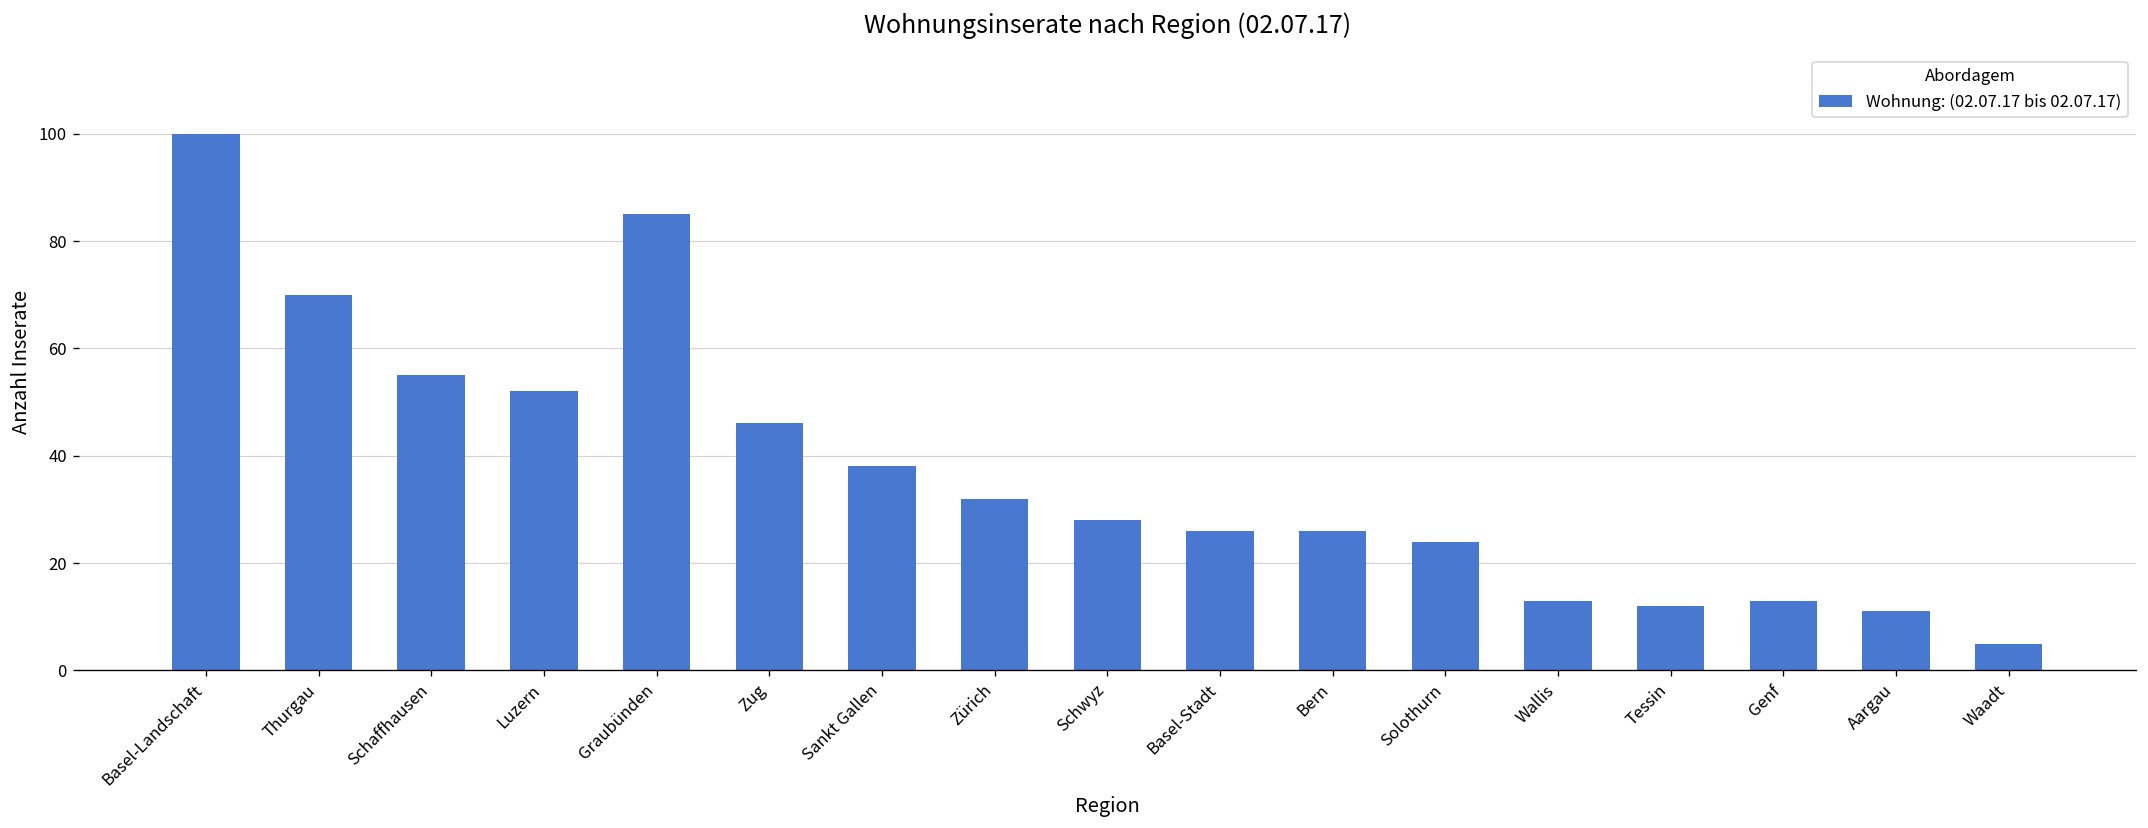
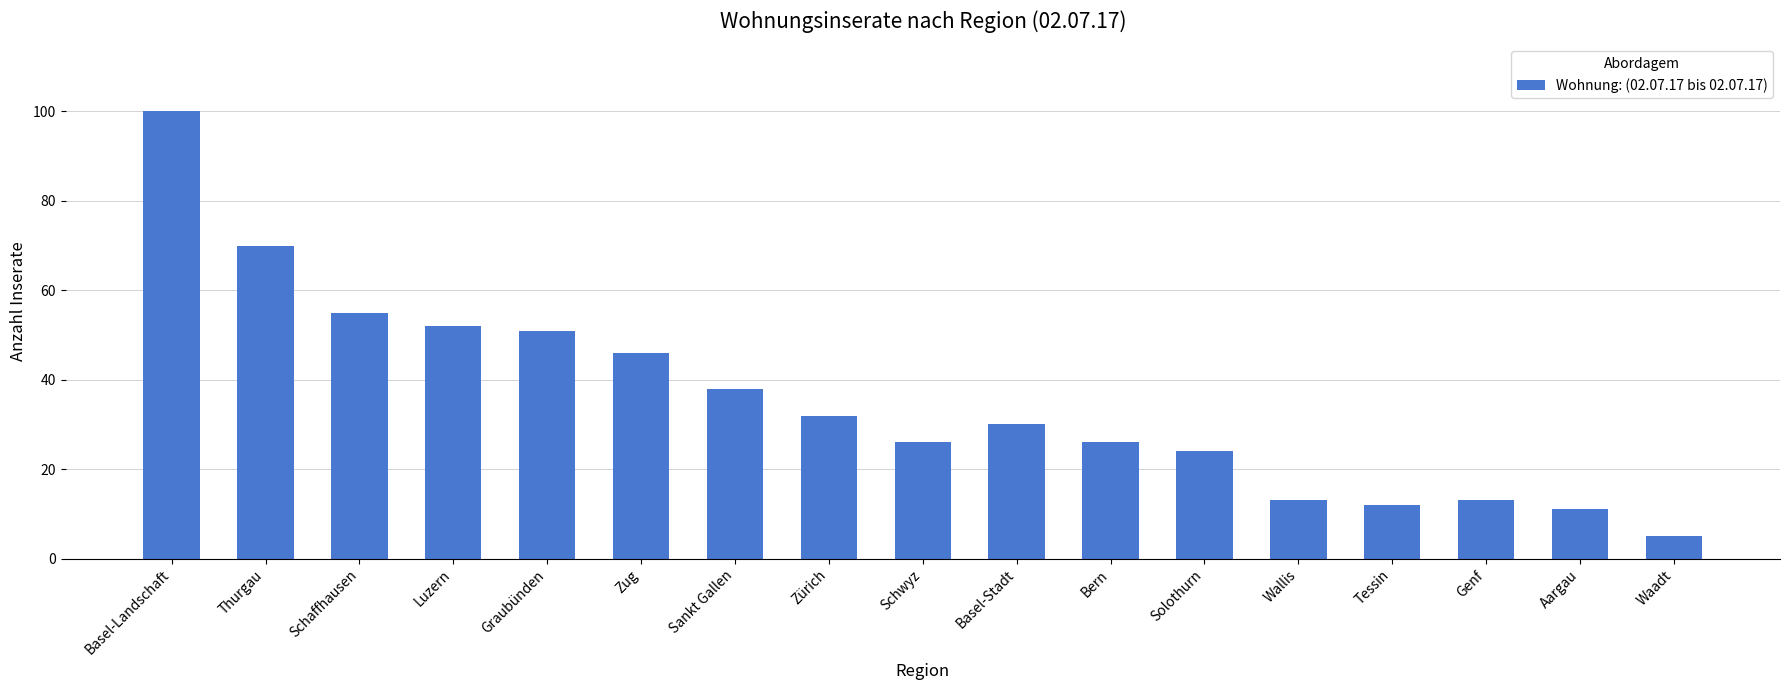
  {
    "Basel-Landschaft": 100,
    "Thurgau": 70,
    "Schaffhausen": 55,
    "Luzern": 52,
-   "Graubünden": 85,
+   "Graubünden": 51,
    "Zug": 46,
    "Sankt Gallen": 38,
    "Zürich": 32,
-   "Schwyz": 28,
-   "Basel-Stadt": 26,
+   "Schwyz": 26,
+   "Basel-Stadt": 30,
    "Bern": 26,
    "Solothurn": 24,
    "Wallis": 13,
    "Tessin": 12,
    "Genf": 13,
    "Aargau": 11,
    "Waadt": 5
  }
